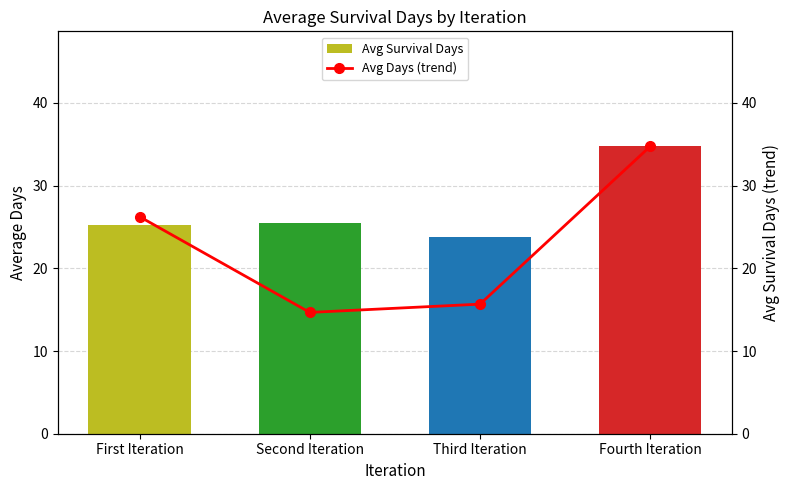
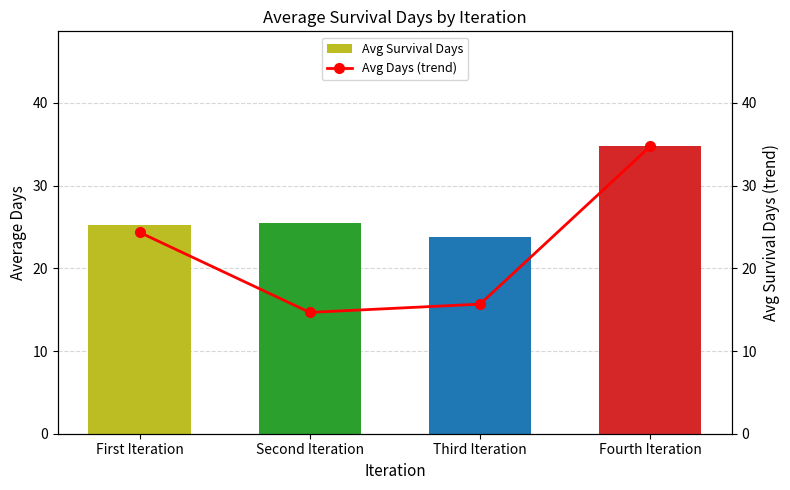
  {
    "Avg Survival Days": {
      "First Iteration": 25,
      "Second Iteration": 25,
      "Third Iteration": 24,
      "Fourth Iteration": 35
    },
    "Avg Days (trend)": {
-     "First Iteration": 26,
+     "First Iteration": 24,
      "Second Iteration": 15,
      "Third Iteration": 16,
      "Fourth Iteration": 35
    }
  }
